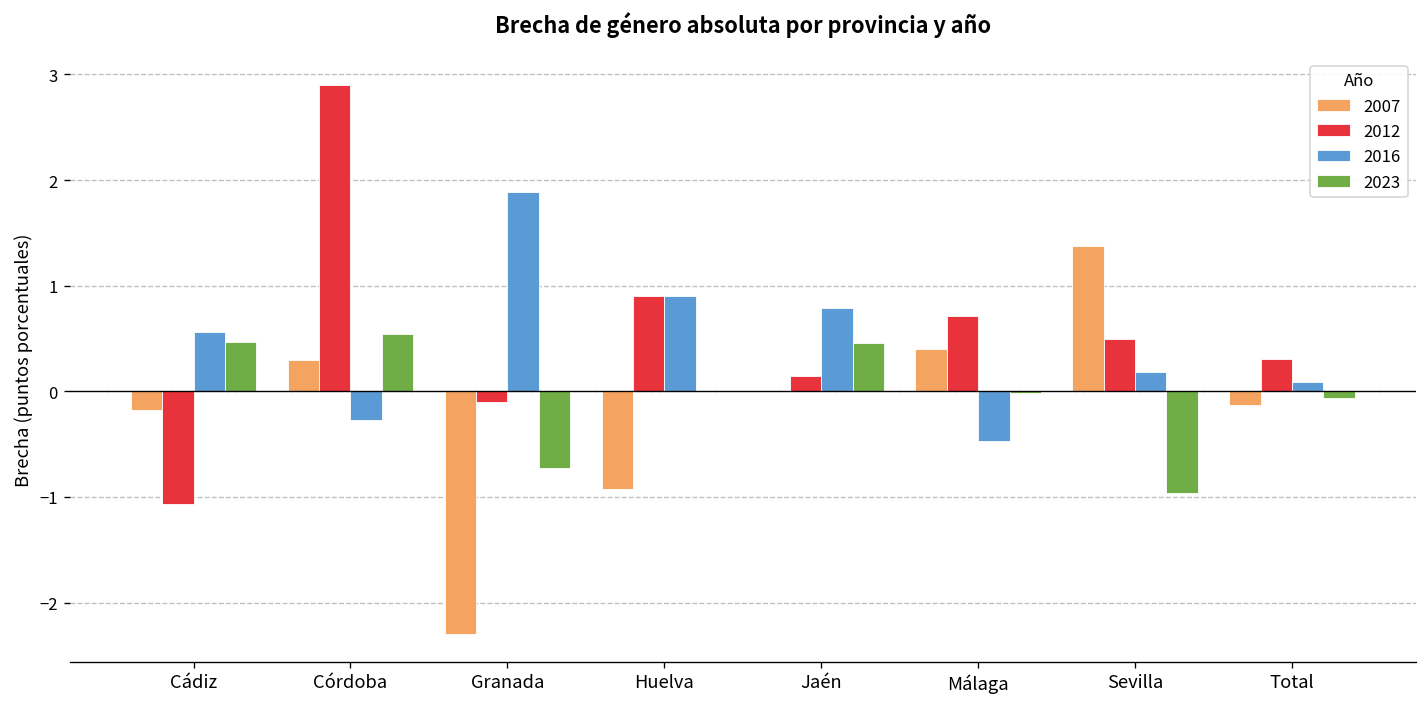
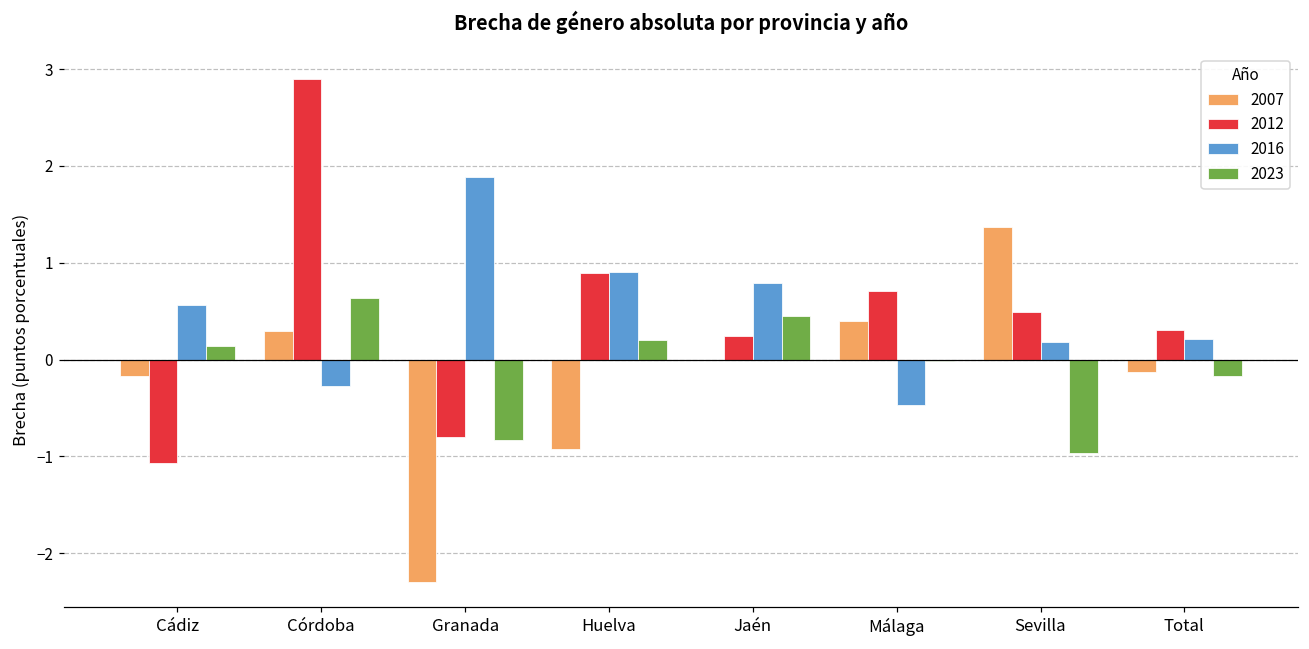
  {
    "2007": {
      "Cádiz": -0.2,
      "Córdoba": 0.3,
      "Granada": -2.3,
      "Huelva": -0.9,
      "Málaga": 0.4,
      "Sevilla": 1.4,
      "Total": -0.1
    },
    "2012": {
      "Cádiz": -1.1,
      "Córdoba": 2.9,
-     "Granada": -0.1,
+     "Granada": -0.8,
      "Huelva": 0.9,
-     "Jaén": 0.1,
+     "Jaén": 0.2,
      "Málaga": 0.7,
      "Sevilla": 0.5,
      "Total": 0.3
    },
    "2016": {
      "Cádiz": 0.6,
      "Córdoba": -0.3,
      "Granada": 1.9,
      "Huelva": 0.9,
      "Jaén": 0.8,
      "Málaga": -0.5,
      "Sevilla": 0.2,
-     "Total": 0.1
+     "Total": 0.2
    },
    "2023": {
-     "Cádiz": 0.5,
-     "Córdoba": 0.5,
-     "Granada": -0.7,
-     "Huelva": 0.0,
+     "Cádiz": 0.1,
+     "Córdoba": 0.6,
+     "Granada": -0.8,
+     "Huelva": 0.2,
      "Jaén": 0.5,
      "Sevilla": -1.0,
-     "Total": -0.1
+     "Total": -0.2
    }
  }
